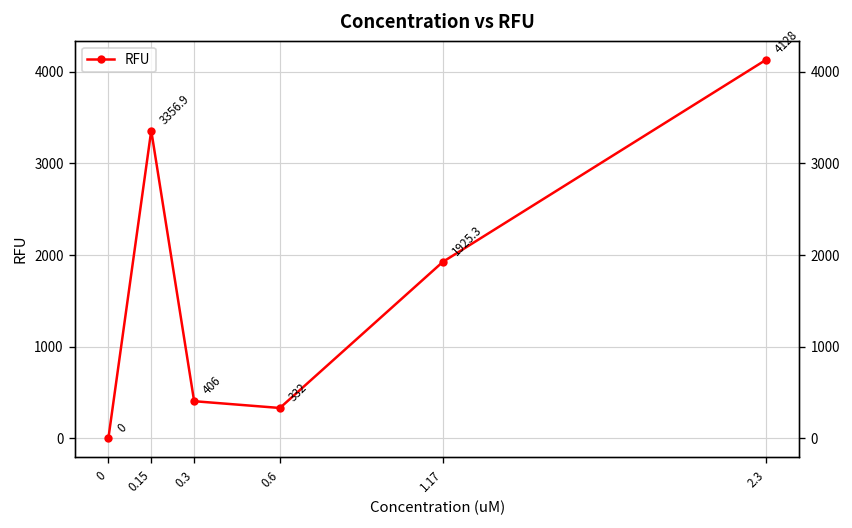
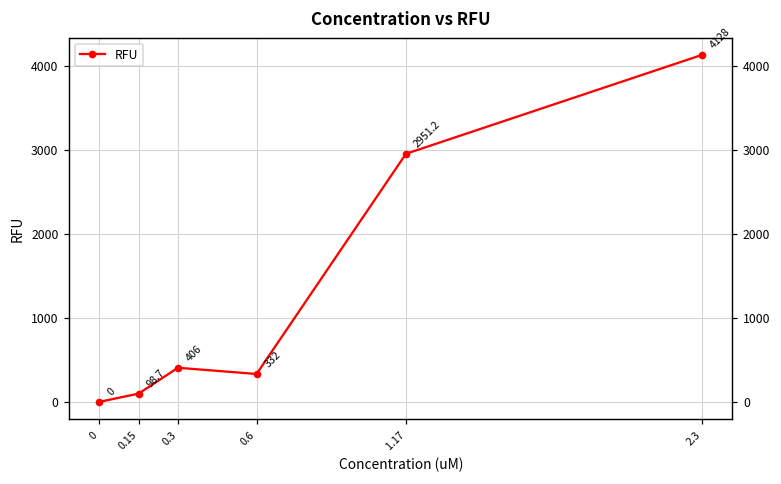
  {
    "0": 0,
-   "0.15": 3356.9,
+   "0.15": 98.7,
    "0.3": 406,
    "0.6": 332,
-   "1.17": 1925.3,
+   "1.17": 2951.2,
    "2.3": 4128
  }
